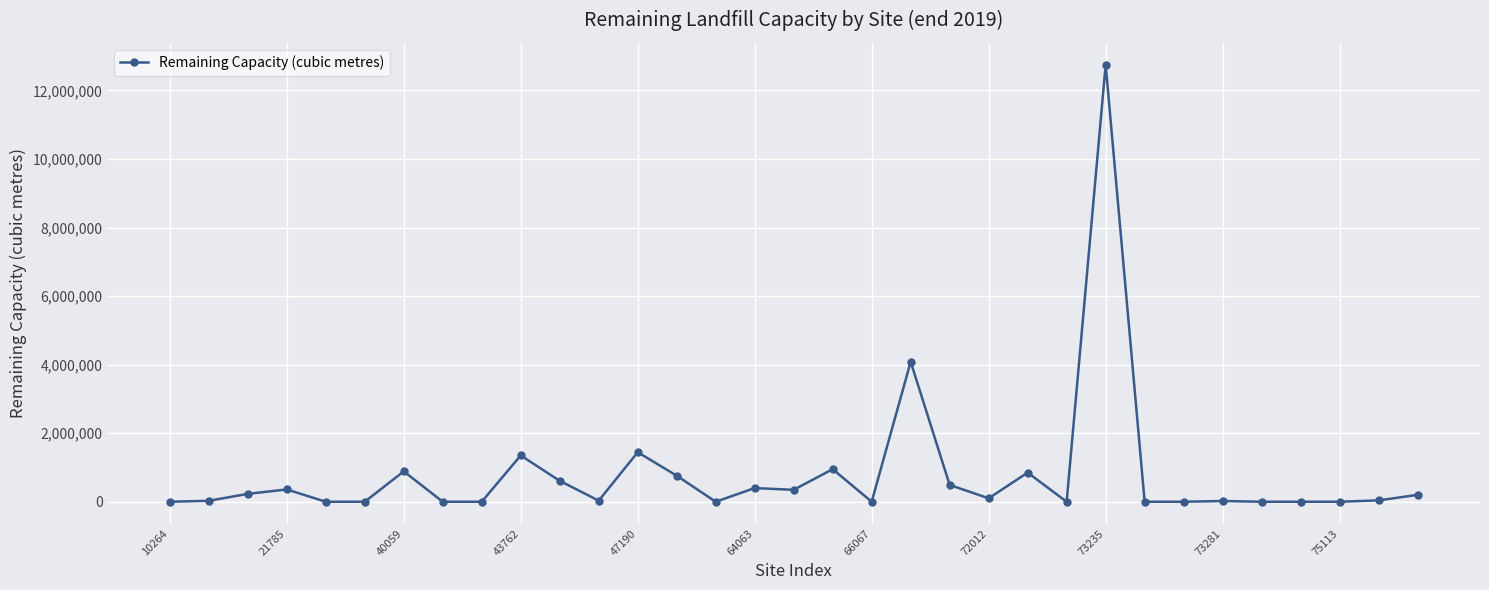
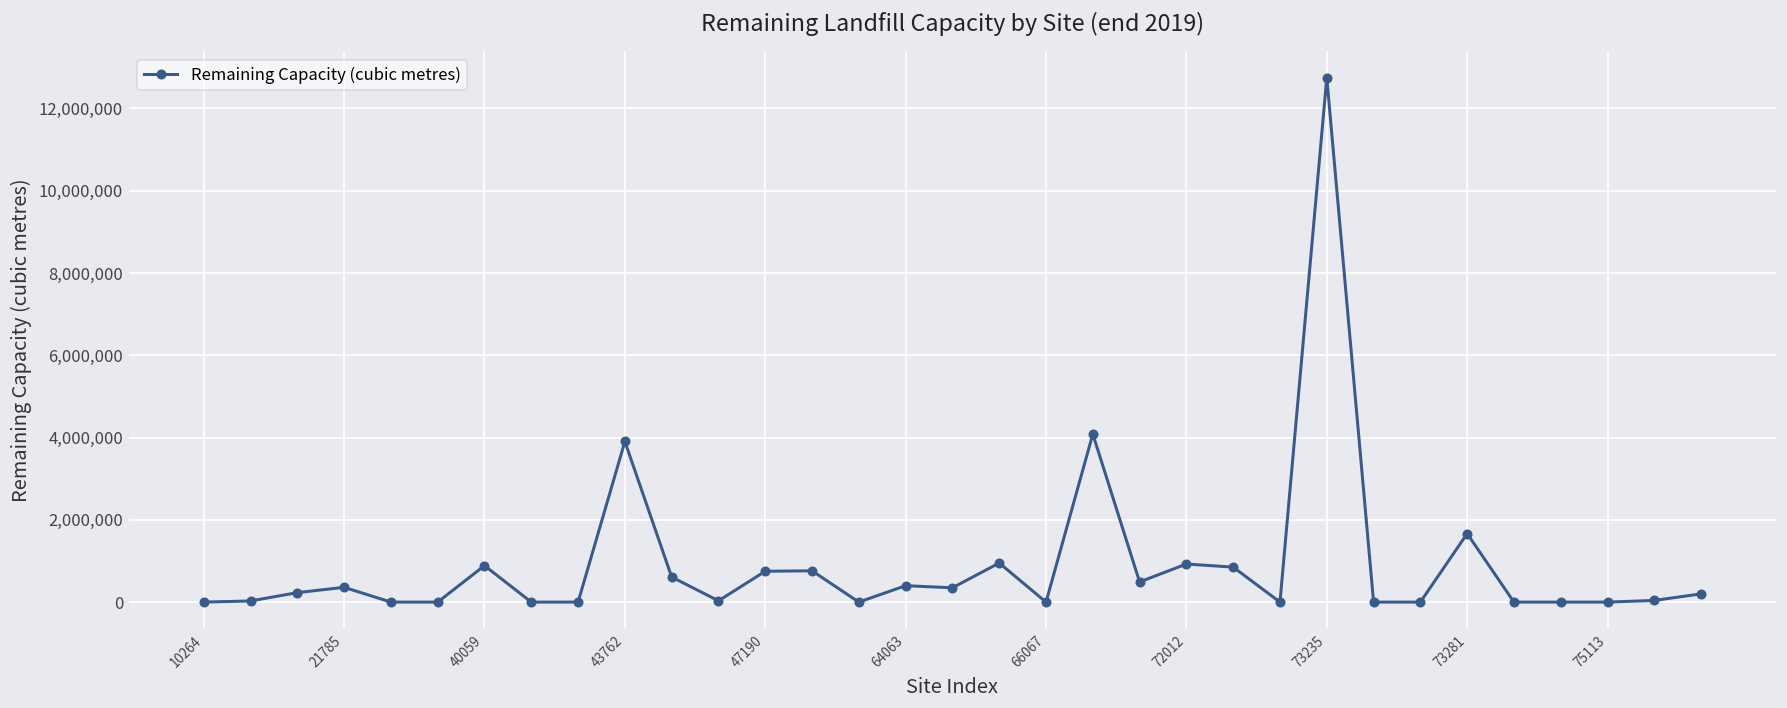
  {
    "10264": "0",
    "21785": "400,000",
    "40059": "900,000",
-   "43762": "1,400,000",
-   "47190": "1,400,000",
+   "43762": "3,900,000",
+   "47190": "800,000",
    "64063": "400,000",
    "66067": "0",
-   "72012": "100,000",
+   "72012": "900,000",
    "73235": "12,800,000",
-   "73281": "0",
+   "73281": "1,700,000",
    "75113": "0"
  }
